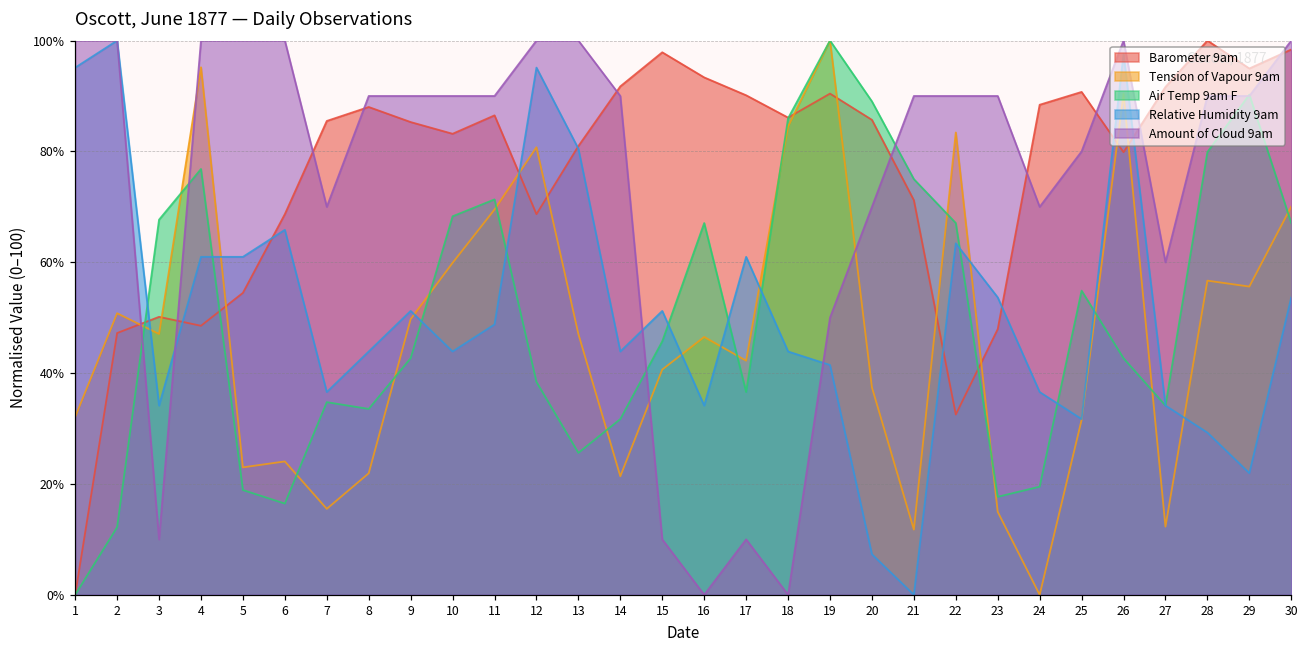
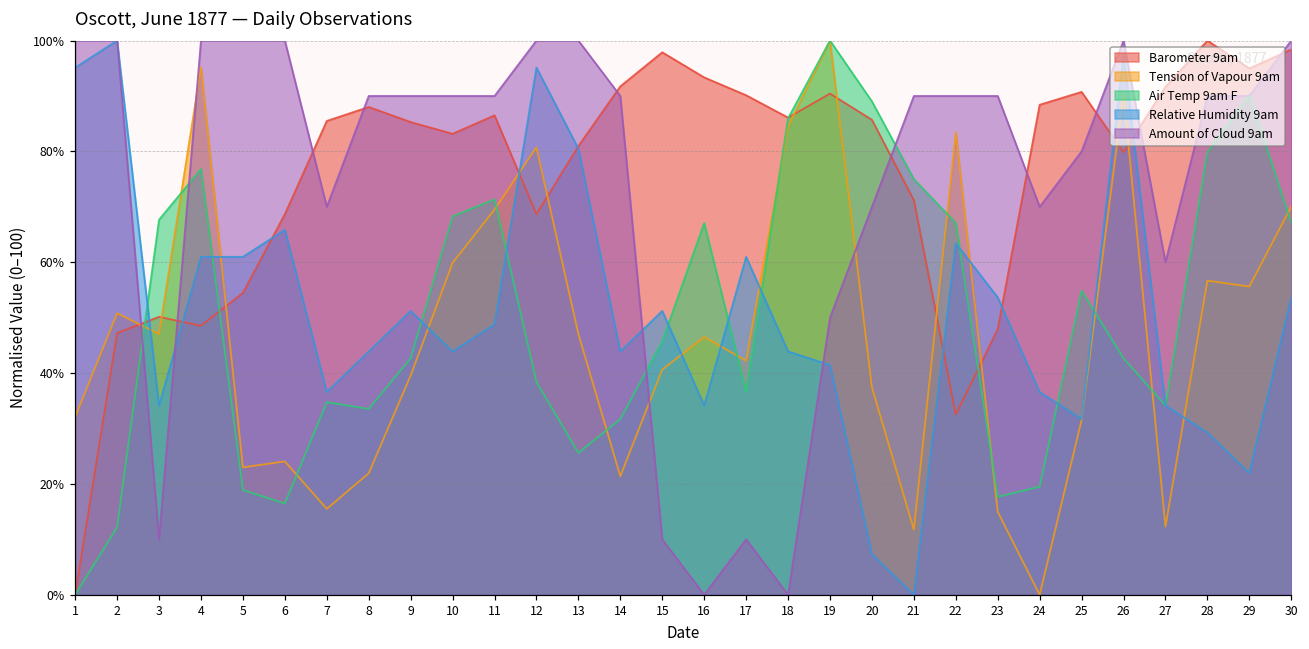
  {
    "Barometer 9am": {
      "2": "47%",
      "3": "50%",
      "4": "49%",
      "5": "54%",
      "6": "69%",
      "7": "85%",
      "8": "88%",
      "9": "85%",
      "10": "83%",
      "11": "87%",
      "12": "69%",
      "14": "92%",
      "15": "98%",
      "16": "93%",
      "17": "90%",
      "19": "90%",
      "20": "86%",
      "21": "71%",
      "22": "33%",
      "23": "48%",
      "24": "88%",
      "25": "91%",
      "26": "80%",
      "28": "100%",
      "30": "98%"
    },
    "Tension of Vapour 9am": {
      "1": "32%",
      "2": "51%",
      "3": "47%",
      "4": "95%",
      "5": "23%",
      "6": "24%",
      "7": "16%",
      "8": "22%",
-     "9": "50%",
+     "9": "40%",
      "10": "60%",
      "11": "70%",
      "12": "81%",
      "13": "47%",
      "14": "21%",
      "15": "41%",
      "16": "47%",
      "17": "42%",
      "18": "84%",
      "20": "37%",
      "21": "12%",
      "22": "83%",
      "23": "15%",
      "24": "0%",
      "27": "12%",
      "28": "57%",
      "29": "56%",
      "30": "70%"
    },
    "Air Temp 9am F": {
      "2": "12%",
      "3": "68%",
      "4": "77%",
      "5": "19%",
      "6": "16%",
      "7": "35%",
      "8": "34%",
      "9": "43%",
      "10": "68%",
      "11": "71%",
      "12": "38%",
      "13": "26%",
      "14": "32%",
      "15": "46%",
      "16": "67%",
      "17": "37%",
      "20": "89%",
      "21": "75%",
      "22": "67%",
      "23": "18%",
      "24": "20%",
      "25": "55%",
      "26": "43%",
      "28": "80%",
      "30": "67%"
    },
    "Relative Humidity 9am": {
      "1": "95%",
      "3": "34%",
      "4": "61%",
      "5": "61%",
      "6": "66%",
      "7": "37%",
      "8": "44%",
      "9": "51%",
      "10": "44%",
      "11": "49%",
      "12": "95%",
      "14": "44%",
      "15": "51%",
      "16": "34%",
      "17": "61%",
      "18": "44%",
      "19": "41%",
      "20": "7%",
      "21": "0%",
      "22": "63%",
      "23": "54%",
      "24": "37%",
      "28": "29%",
      "29": "22%",
      "30": "54%"
    },
    "Amount of Cloud 9am": {
      "1": "100%",
      "3": "10%",
      "4": "100%",
      "5": "100%",
      "6": "100%",
      "7": "70%",
      "8": "90%",
      "9": "90%",
      "10": "90%",
      "11": "90%",
      "12": "100%",
      "13": "100%",
      "14": "90%",
      "15": "10%",
      "16": "0%",
      "17": "10%",
      "18": "0%",
      "19": "50%",
      "20": "70%",
      "21": "90%",
      "22": "90%",
      "23": "90%",
      "24": "70%",
      "25": "80%",
      "26": "100%",
      "27": "60%",
      "30": "100%"
    }
  }
